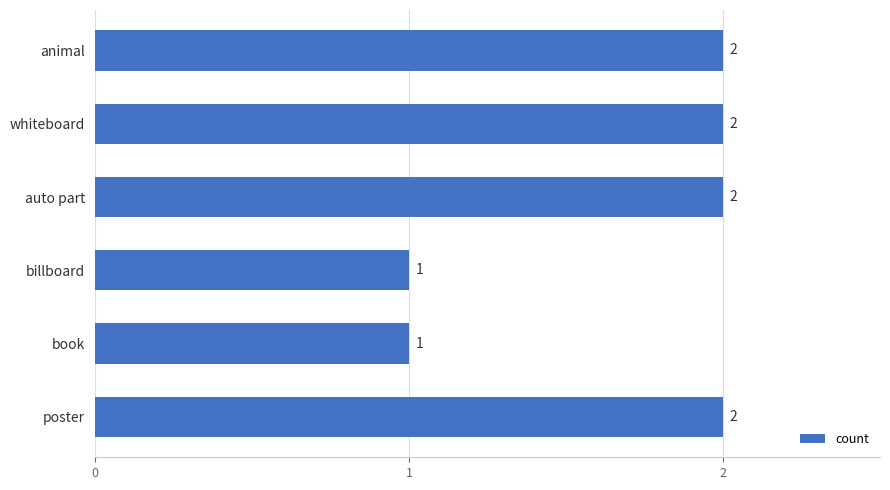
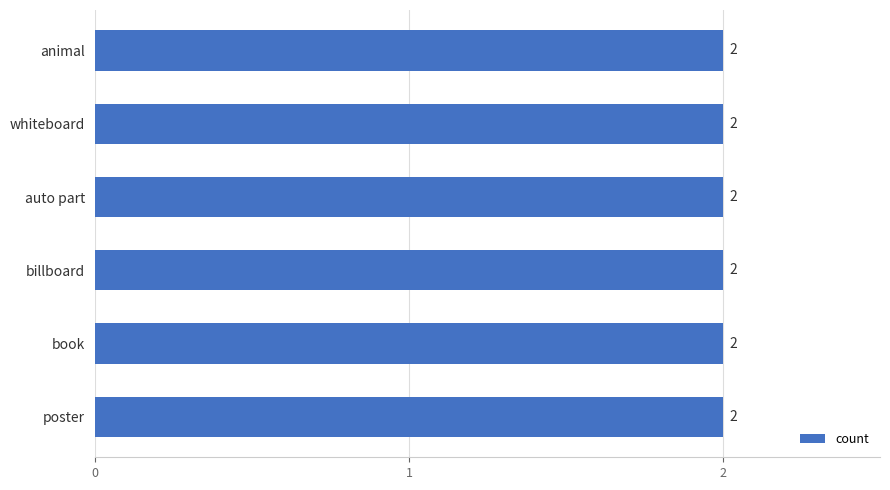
  {
    "animal": 2,
    "whiteboard": 2,
    "auto part": 2,
-   "billboard": 1,
-   "book": 1,
+   "billboard": 2,
+   "book": 2,
    "poster": 2
  }
